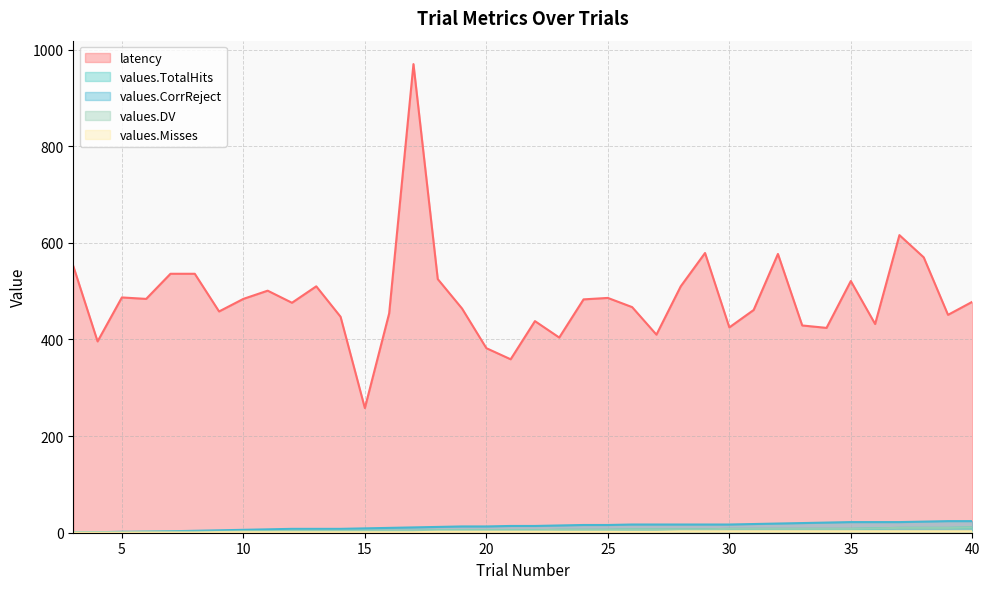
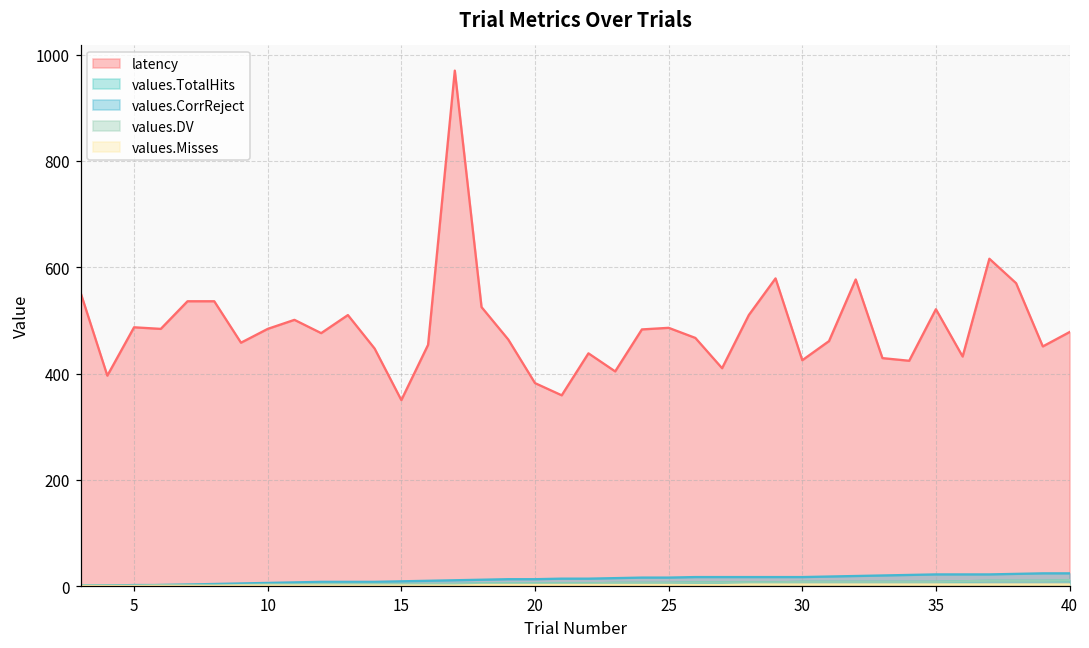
  {
    "latency": {
      "5": 490,
      "10": 480,
-     "15": 260,
+     "15": 350,
      "20": 380,
      "25": 490,
      "30": 430,
      "35": 520,
      "40": 480
    },
    "values.Misses": {
      "40": 0
    }
  }
